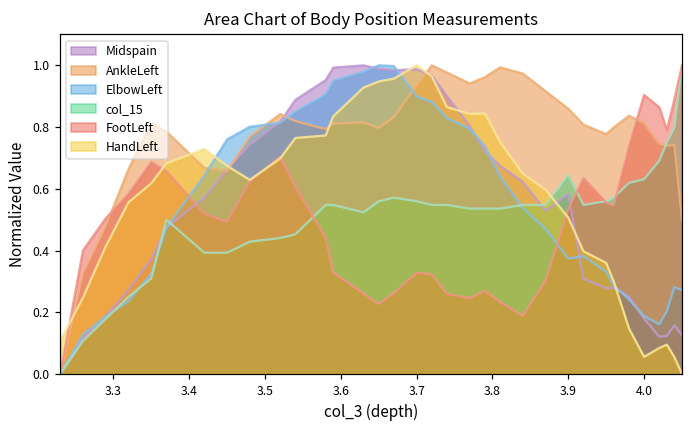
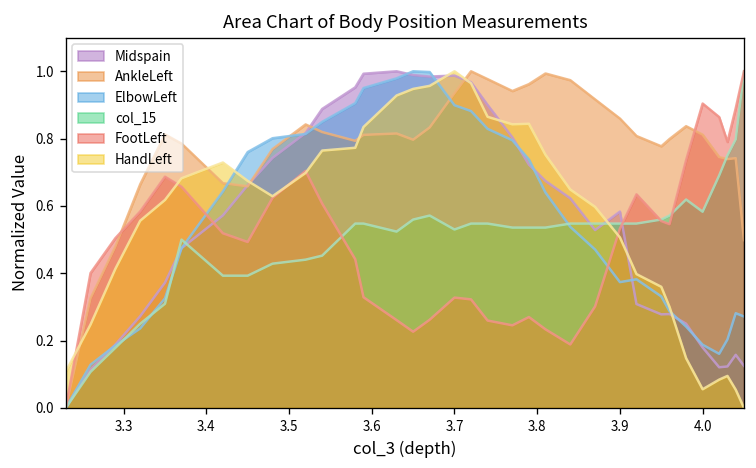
  {
    "Midspain": {
      "3.7": 0.99,
      "3.9": 0.58
    },
    "ElbowLeft": {
      "3.7": 0.90,
      "3.9": 0.37
    },
    "col_15": {
-     "3.7": 0.56,
-     "3.9": 0.64,
-     "4.0": 0.63
+     "3.7": 0.53,
+     "3.9": 0.55,
+     "4.0": 0.58
    }
  }
